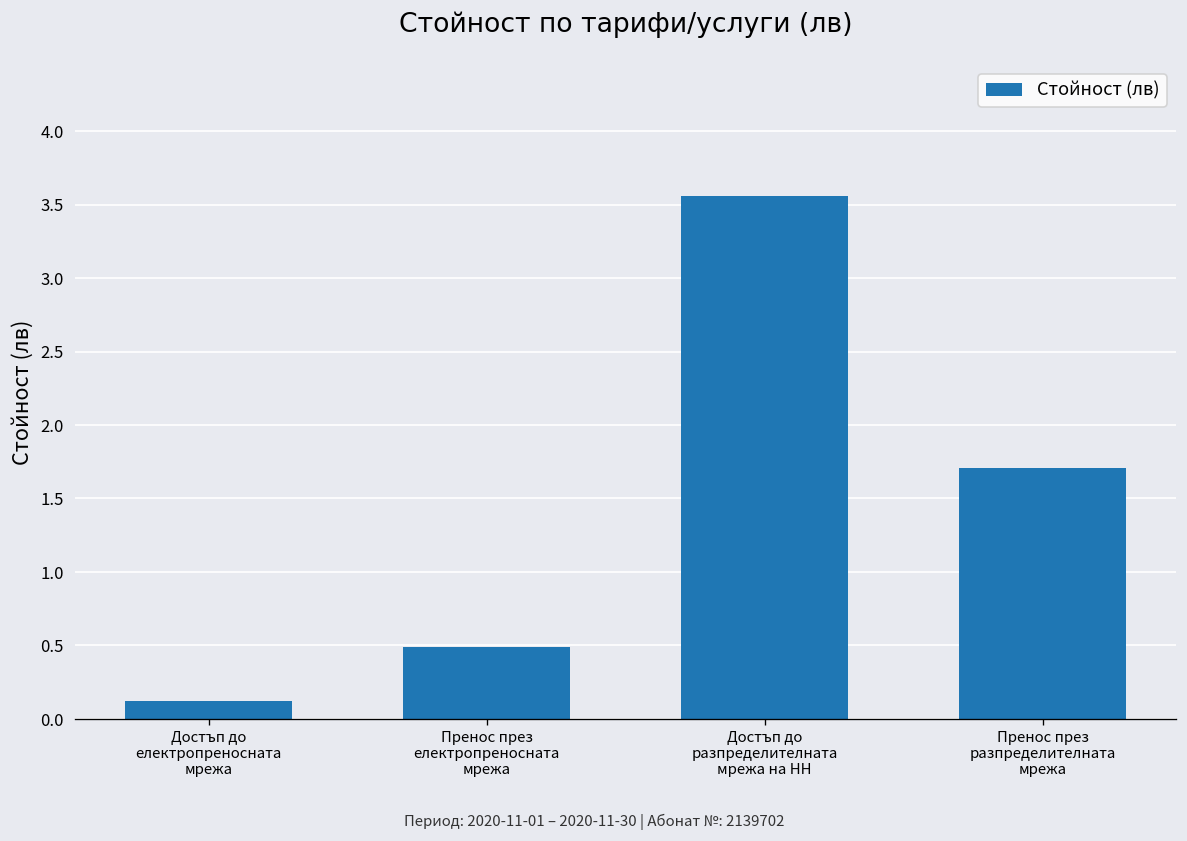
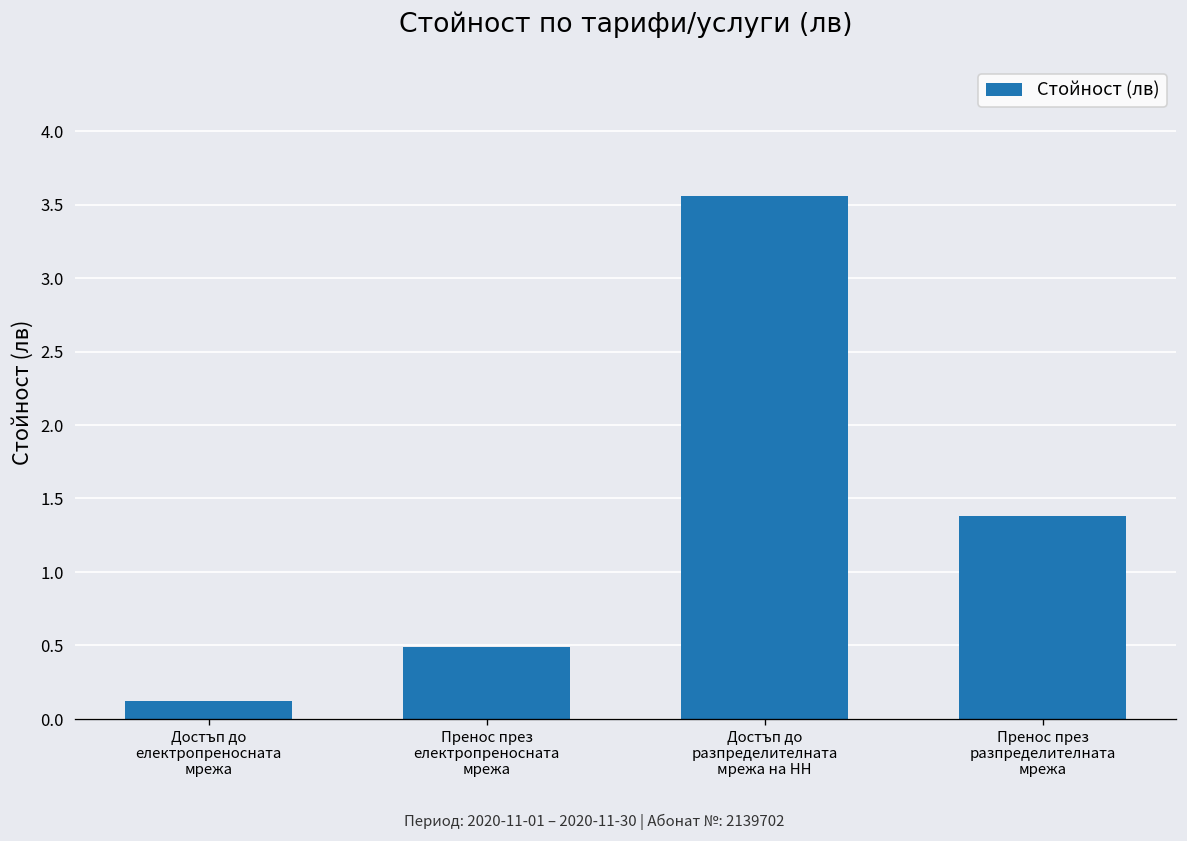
  {
    "Достъп до електропреносната мрежа": 0.12,
    "Пренос през електропреносната мрежа": 0.49,
    "Достъп до разпределителната мрежа на НН": 3.56,
-   "Пренос през разпределителната мрежа": 1.71
+   "Пренос през разпределителната мрежа": 1.38
  }
